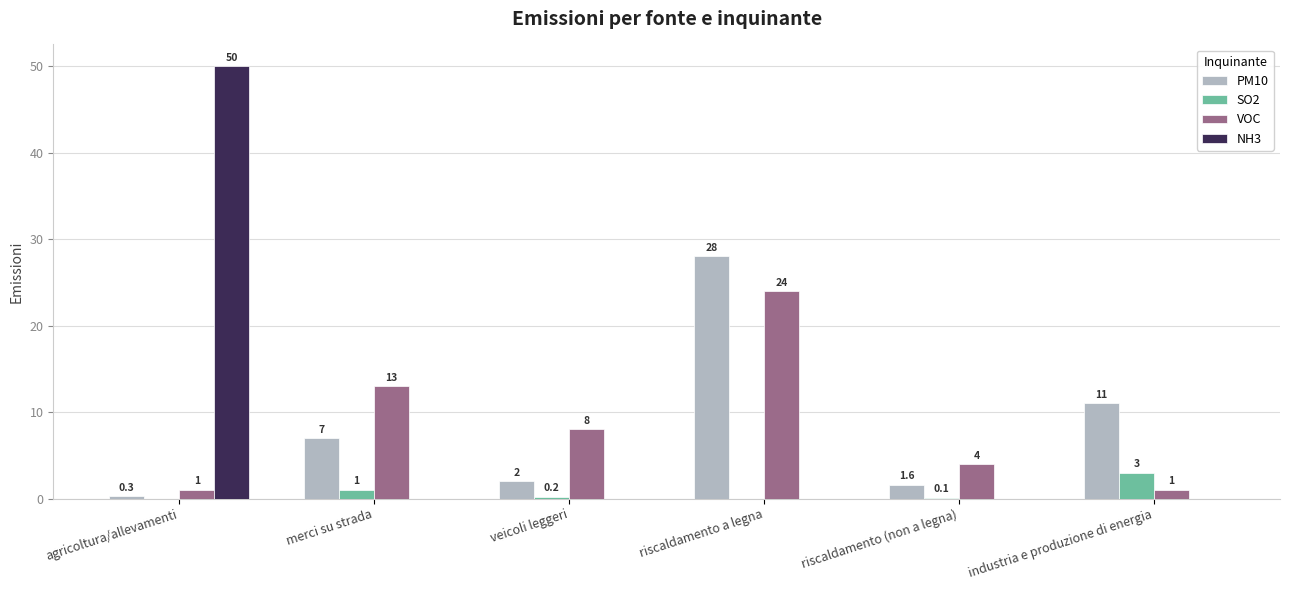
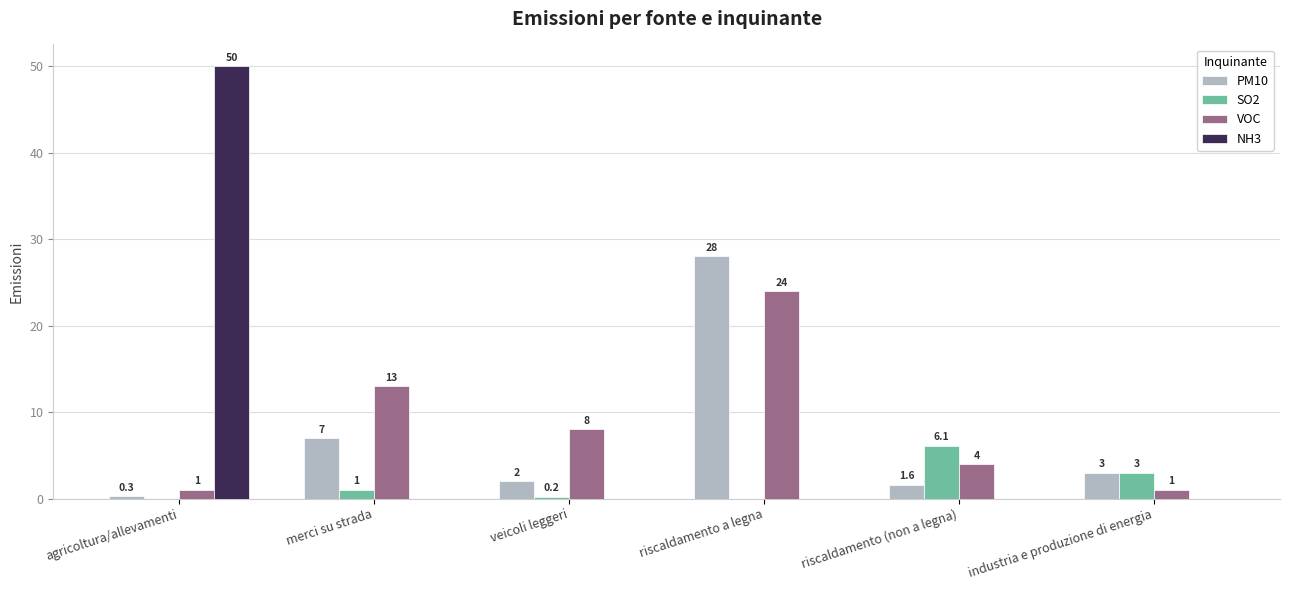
  {
    "PM10": {
      "agricoltura/allevamenti": 0.3,
      "merci su strada": 7,
      "veicoli leggeri": 2,
      "riscaldamento a legna": 28,
      "riscaldamento (non a legna)": 1.6,
-     "industria e produzione di energia": 11
+     "industria e produzione di energia": 3
    },
    "SO2": {
      "merci su strada": 1,
      "veicoli leggeri": 0.2,
-     "riscaldamento (non a legna)": 0.1,
+     "riscaldamento (non a legna)": 6.1,
      "industria e produzione di energia": 3
    },
    "VOC": {
      "agricoltura/allevamenti": 1,
      "merci su strada": 13,
      "veicoli leggeri": 8,
      "riscaldamento a legna": 24,
      "riscaldamento (non a legna)": 4,
      "industria e produzione di energia": 1
    },
    "NH3": {
      "agricoltura/allevamenti": 50
    }
  }
